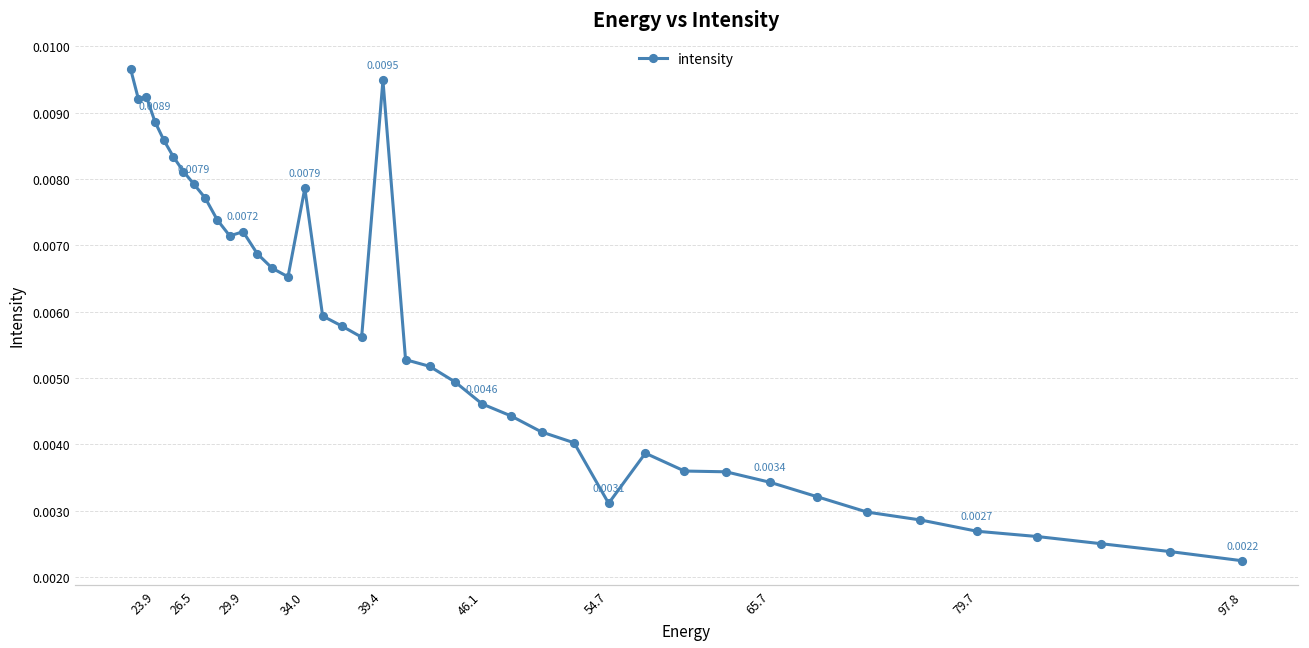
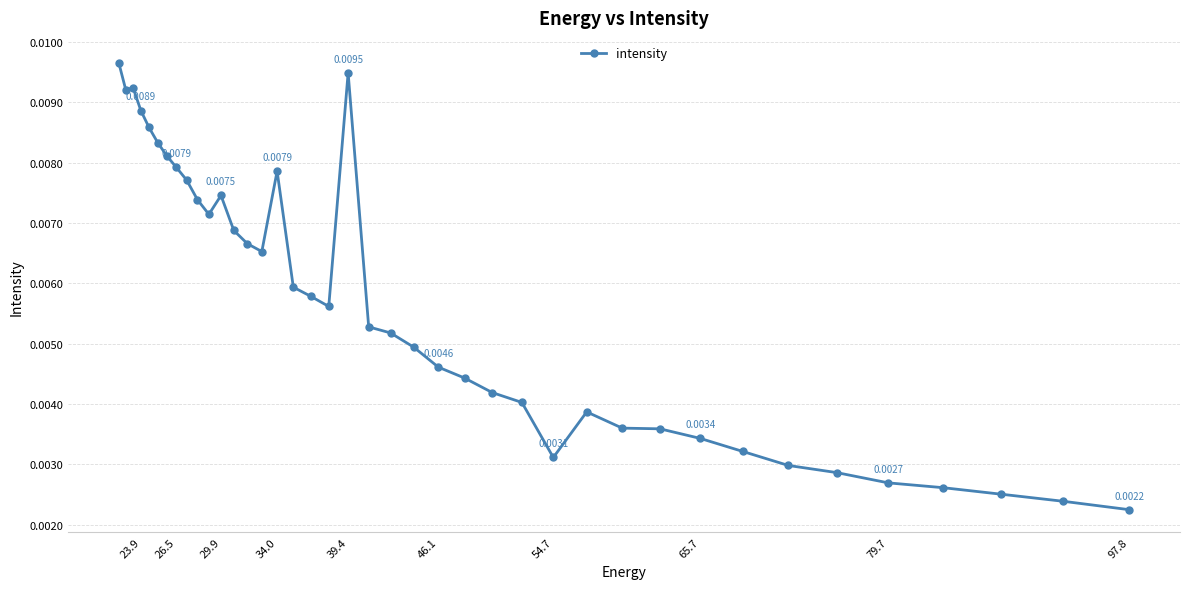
  {
-   "29.9": 0.0072,
+   "29.9": 0.0075,
    "34.0": 0.0079,
    "39.4": 0.0095,
    "46.1": 0.0046,
    "54.7": 0.0031,
    "65.7": 0.0034,
    "79.7": 0.0027,
    "97.8": 0.0022
  }
